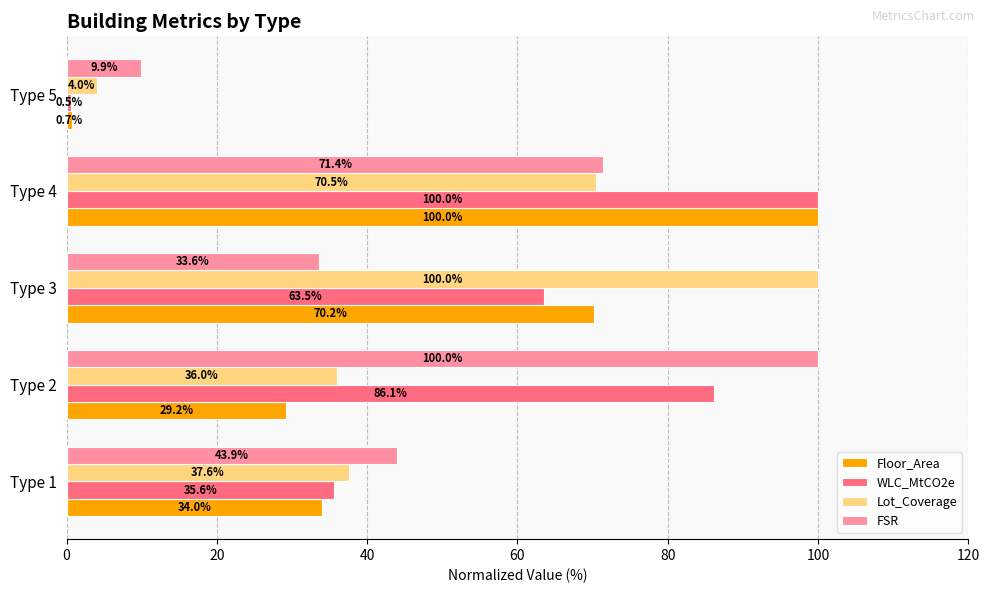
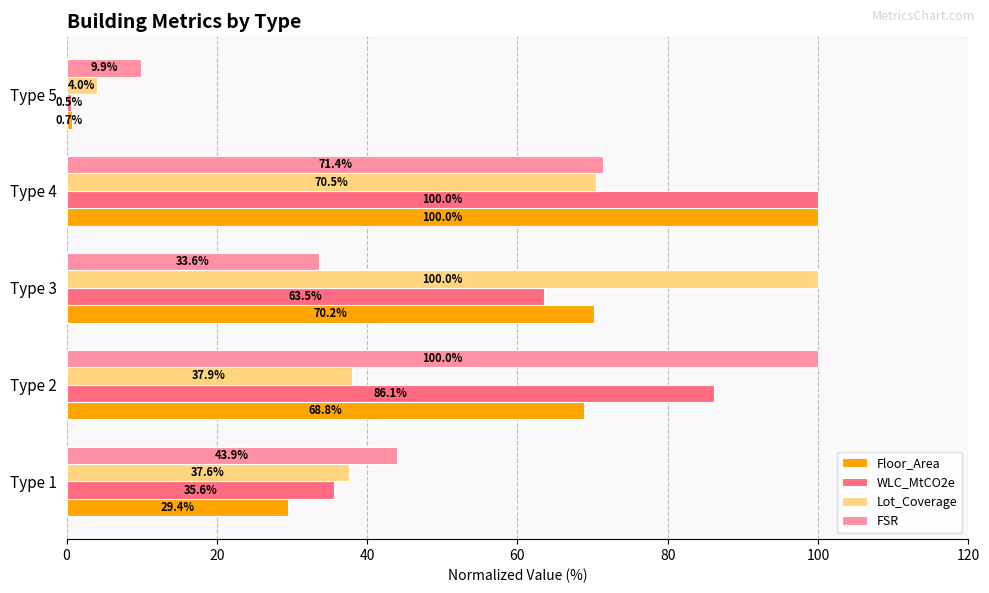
  {
    "Floor_Area": {
      "Type 5": "0.7%",
      "Type 4": "100.0%",
      "Type 3": "70.2%",
-     "Type 2": "29.2%",
-     "Type 1": "34.0%"
+     "Type 2": "68.8%",
+     "Type 1": "29.4%"
    },
    "Lot_Coverage": {
      "Type 5": "4.0%",
      "Type 4": "70.5%",
      "Type 3": "100.0%",
-     "Type 2": "36.0%",
+     "Type 2": "37.9%",
      "Type 1": "37.6%"
    }
  }
